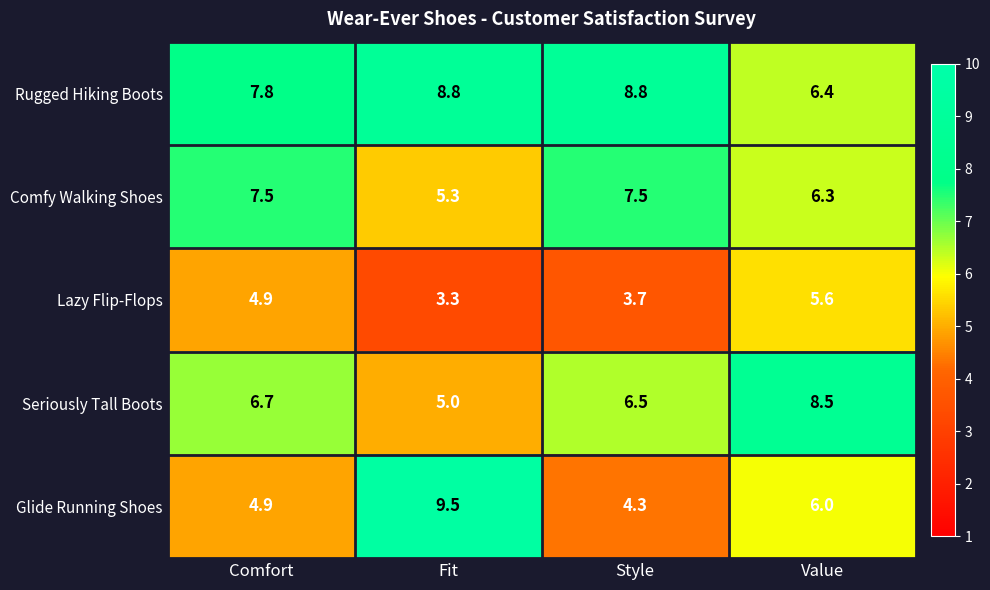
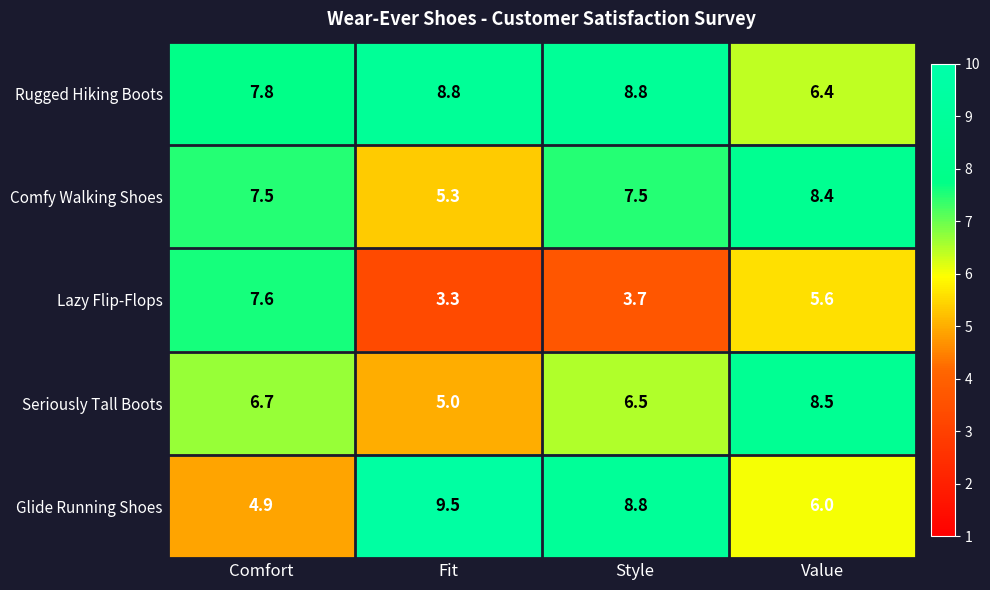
  {
    "Rugged Hiking Boots": {
      "Comfort": 7.8,
      "Fit": 8.8,
      "Style": 8.8,
      "Value": 6.4
    },
    "Comfy Walking Shoes": {
      "Comfort": 7.5,
      "Fit": 5.3,
      "Style": 7.5,
-     "Value": 6.3
+     "Value": 8.4
    },
    "Lazy Flip-Flops": {
-     "Comfort": 4.9,
+     "Comfort": 7.6,
      "Fit": 3.3,
      "Style": 3.7,
      "Value": 5.6
    },
    "Seriously Tall Boots": {
      "Comfort": 6.7,
      "Fit": 5.0,
      "Style": 6.5,
      "Value": 8.5
    },
    "Glide Running Shoes": {
      "Comfort": 4.9,
      "Fit": 9.5,
-     "Style": 4.3,
+     "Style": 8.8,
      "Value": 6.0
    }
  }
